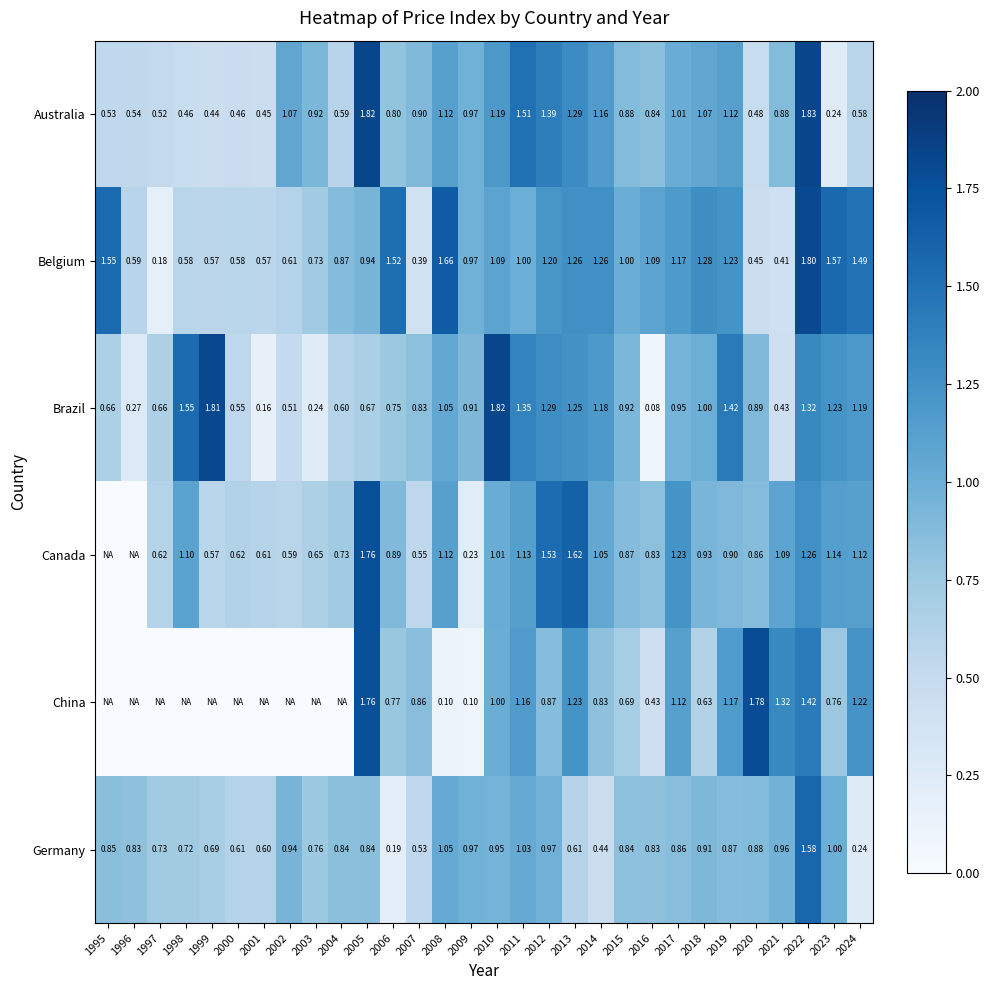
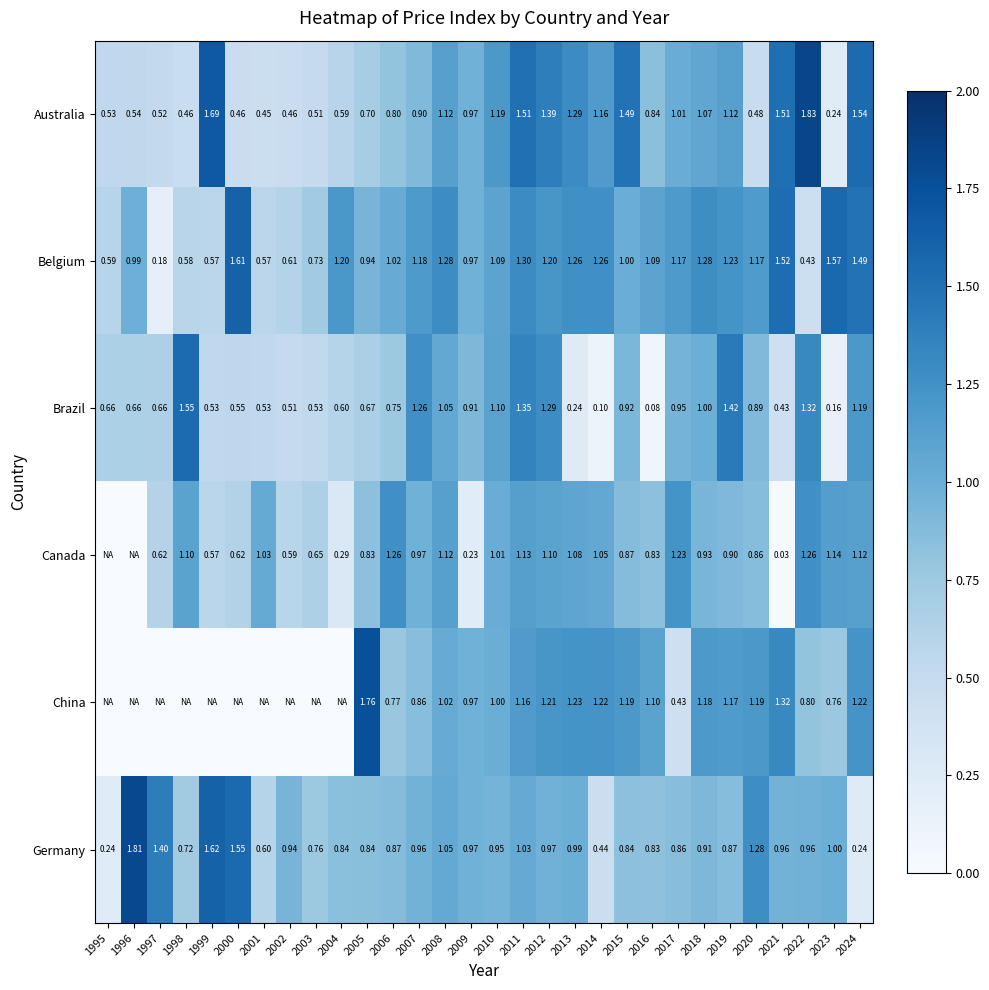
  {
    "Australia": {
      "1995": 0.53,
      "1996": 0.54,
      "1997": 0.52,
      "1998": 0.46,
-     "1999": 0.44,
+     "1999": 1.69,
      "2000": 0.46,
      "2001": 0.45,
-     "2002": 1.07,
-     "2003": 0.92,
+     "2002": 0.46,
+     "2003": 0.51,
      "2004": 0.59,
-     "2005": 1.82,
+     "2005": 0.70,
      "2006": 0.80,
      "2007": 0.90,
      "2008": 1.12,
      "2009": 0.97,
      "2010": 1.19,
      "2011": 1.51,
      "2012": 1.39,
      "2013": 1.29,
      "2014": 1.16,
-     "2015": 0.88,
+     "2015": 1.49,
      "2016": 0.84,
      "2017": 1.01,
      "2018": 1.07,
      "2019": 1.12,
      "2020": 0.48,
-     "2021": 0.88,
+     "2021": 1.51,
      "2022": 1.83,
      "2023": 0.24,
-     "2024": 0.58
+     "2024": 1.54
    },
    "Belgium": {
-     "1995": 1.55,
-     "1996": 0.59,
+     "1995": 0.59,
+     "1996": 0.99,
      "1997": 0.18,
      "1998": 0.58,
      "1999": 0.57,
-     "2000": 0.58,
+     "2000": 1.61,
      "2001": 0.57,
      "2002": 0.61,
      "2003": 0.73,
-     "2004": 0.87,
+     "2004": 1.20,
      "2005": 0.94,
-     "2006": 1.52,
-     "2007": 0.39,
-     "2008": 1.66,
+     "2006": 1.02,
+     "2007": 1.18,
+     "2008": 1.28,
      "2009": 0.97,
      "2010": 1.09,
-     "2011": 1.00,
+     "2011": 1.30,
      "2012": 1.20,
      "2013": 1.26,
      "2014": 1.26,
      "2015": 1.00,
      "2016": 1.09,
      "2017": 1.17,
      "2018": 1.28,
      "2019": 1.23,
-     "2020": 0.45,
-     "2021": 0.41,
-     "2022": 1.80,
+     "2020": 1.17,
+     "2021": 1.52,
+     "2022": 0.43,
      "2023": 1.57,
      "2024": 1.49
    },
    "Brazil": {
      "1995": 0.66,
-     "1996": 0.27,
+     "1996": 0.66,
      "1997": 0.66,
      "1998": 1.55,
-     "1999": 1.81,
+     "1999": 0.53,
      "2000": 0.55,
-     "2001": 0.16,
+     "2001": 0.53,
      "2002": 0.51,
-     "2003": 0.24,
+     "2003": 0.53,
      "2004": 0.60,
      "2005": 0.67,
      "2006": 0.75,
-     "2007": 0.83,
+     "2007": 1.26,
      "2008": 1.05,
      "2009": 0.91,
-     "2010": 1.82,
+     "2010": 1.10,
      "2011": 1.35,
      "2012": 1.29,
-     "2013": 1.25,
-     "2014": 1.18,
+     "2013": 0.24,
+     "2014": 0.10,
      "2015": 0.92,
      "2016": 0.08,
      "2017": 0.95,
      "2018": 1.00,
      "2019": 1.42,
      "2020": 0.89,
      "2021": 0.43,
      "2022": 1.32,
-     "2023": 1.23,
+     "2023": 0.16,
      "2024": 1.19
    },
    "Canada": {
      "1997": 0.62,
      "1998": 1.10,
      "1999": 0.57,
      "2000": 0.62,
-     "2001": 0.61,
+     "2001": 1.03,
      "2002": 0.59,
      "2003": 0.65,
-     "2004": 0.73,
-     "2005": 1.76,
-     "2006": 0.89,
-     "2007": 0.55,
+     "2004": 0.29,
+     "2005": 0.83,
+     "2006": 1.26,
+     "2007": 0.97,
      "2008": 1.12,
      "2009": 0.23,
      "2010": 1.01,
      "2011": 1.13,
-     "2012": 1.53,
-     "2013": 1.62,
+     "2012": 1.10,
+     "2013": 1.08,
      "2014": 1.05,
      "2015": 0.87,
      "2016": 0.83,
      "2017": 1.23,
      "2018": 0.93,
      "2019": 0.90,
      "2020": 0.86,
-     "2021": 1.09,
+     "2021": 0.03,
      "2022": 1.26,
      "2023": 1.14,
      "2024": 1.12
    },
    "China": {
      "2005": 1.76,
      "2006": 0.77,
      "2007": 0.86,
-     "2008": 0.10,
-     "2009": 0.10,
+     "2008": 1.02,
+     "2009": 0.97,
      "2010": 1.00,
      "2011": 1.16,
-     "2012": 0.87,
+     "2012": 1.21,
      "2013": 1.23,
-     "2014": 0.83,
-     "2015": 0.69,
-     "2016": 0.43,
-     "2017": 1.12,
-     "2018": 0.63,
+     "2014": 1.22,
+     "2015": 1.19,
+     "2016": 1.10,
+     "2017": 0.43,
+     "2018": 1.18,
      "2019": 1.17,
-     "2020": 1.78,
+     "2020": 1.19,
      "2021": 1.32,
-     "2022": 1.42,
+     "2022": 0.80,
      "2023": 0.76,
      "2024": 1.22
    },
    "Germany": {
-     "1995": 0.85,
-     "1996": 0.83,
-     "1997": 0.73,
+     "1995": 0.24,
+     "1996": 1.81,
+     "1997": 1.40,
      "1998": 0.72,
-     "1999": 0.69,
-     "2000": 0.61,
+     "1999": 1.62,
+     "2000": 1.55,
      "2001": 0.60,
      "2002": 0.94,
      "2003": 0.76,
      "2004": 0.84,
      "2005": 0.84,
-     "2006": 0.19,
-     "2007": 0.53,
+     "2006": 0.87,
+     "2007": 0.96,
      "2008": 1.05,
      "2009": 0.97,
      "2010": 0.95,
      "2011": 1.03,
      "2012": 0.97,
-     "2013": 0.61,
+     "2013": 0.99,
      "2014": 0.44,
      "2015": 0.84,
      "2016": 0.83,
      "2017": 0.86,
      "2018": 0.91,
      "2019": 0.87,
-     "2020": 0.88,
+     "2020": 1.28,
      "2021": 0.96,
-     "2022": 1.58,
+     "2022": 0.96,
      "2023": 1.00,
      "2024": 0.24
    }
  }
